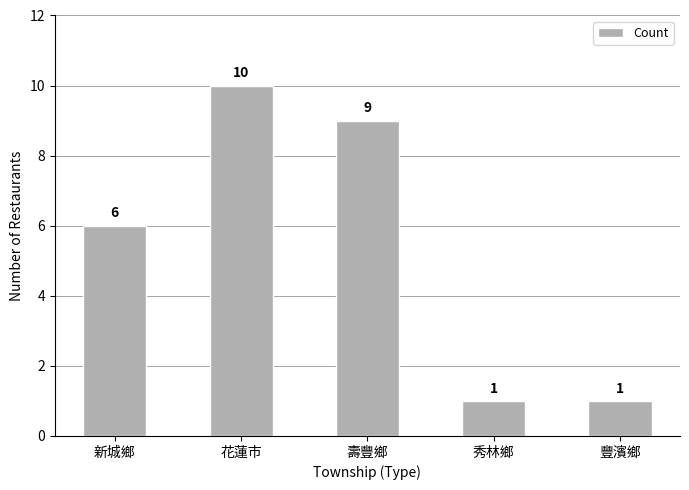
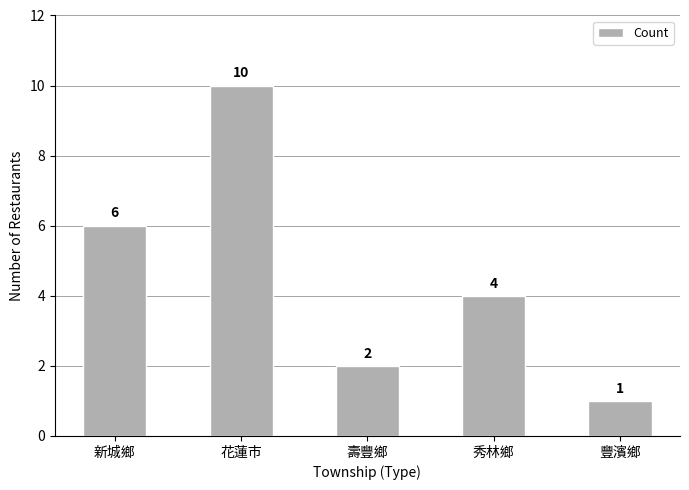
  {
    "新城鄉": 6,
    "花蓮市": 10,
-   "壽豐鄉": 9,
-   "秀林鄉": 1,
+   "壽豐鄉": 2,
+   "秀林鄉": 4,
    "豐濱鄉": 1
  }
